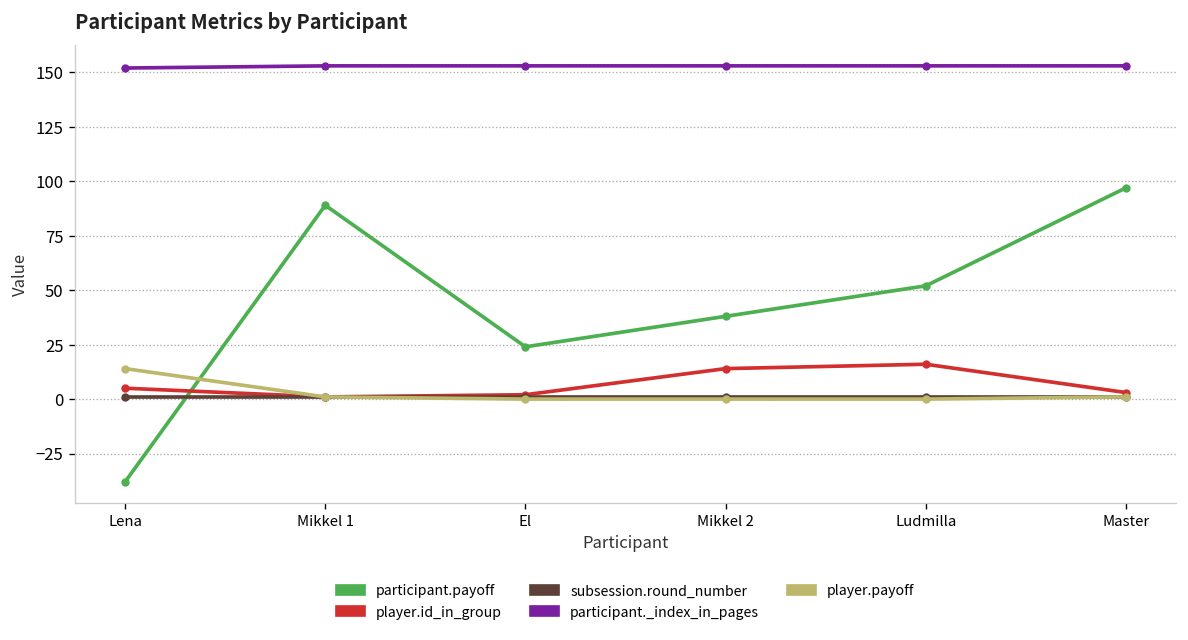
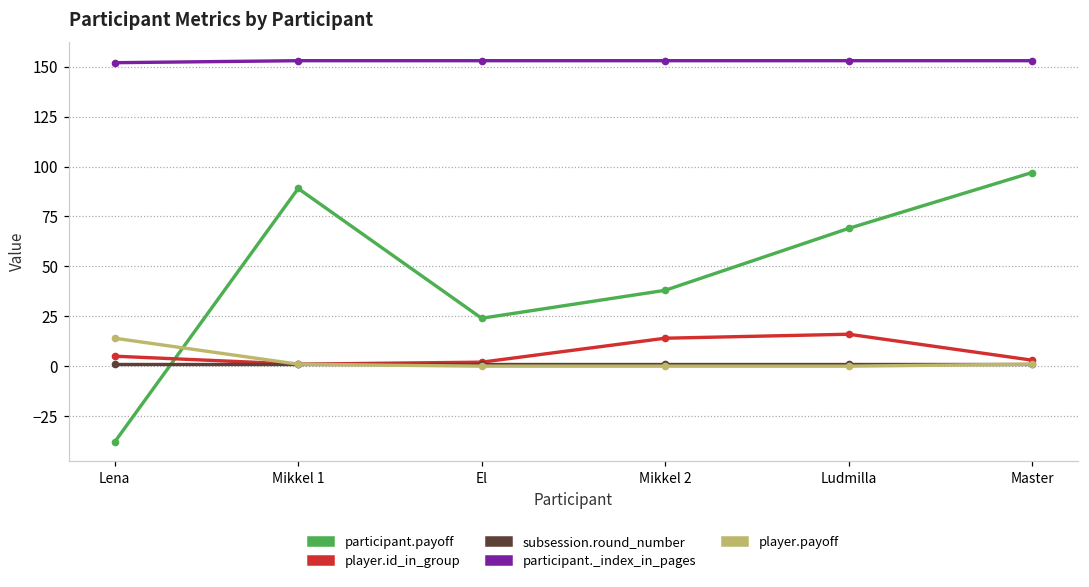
  {
    "participant.payoff": {
      "Lena": -38,
      "Mikkel 1": 89,
      "El": 24,
      "Mikkel 2": 38,
-     "Ludmilla": 52,
+     "Ludmilla": 69,
      "Master": 97
    },
    "player.id_in_group": {
      "Lena": 5,
      "Mikkel 2": 14,
      "Ludmilla": 16,
      "Master": 3
    },
    "subsession.round_number": {
      "Lena": 1
    },
    "participant._index_in_pages": {
      "Lena": 152,
      "Mikkel 1": 153,
      "El": 153,
      "Mikkel 2": 153,
      "Ludmilla": 153,
      "Master": 153
    },
    "player.payoff": {
      "Lena": 14
    }
  }
